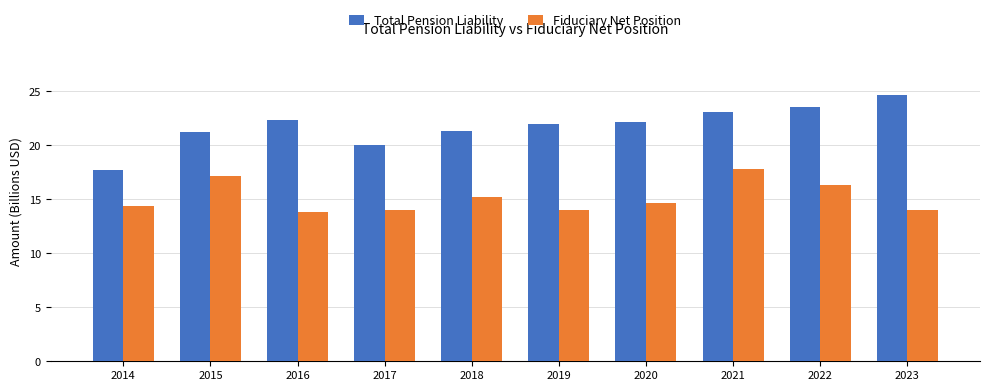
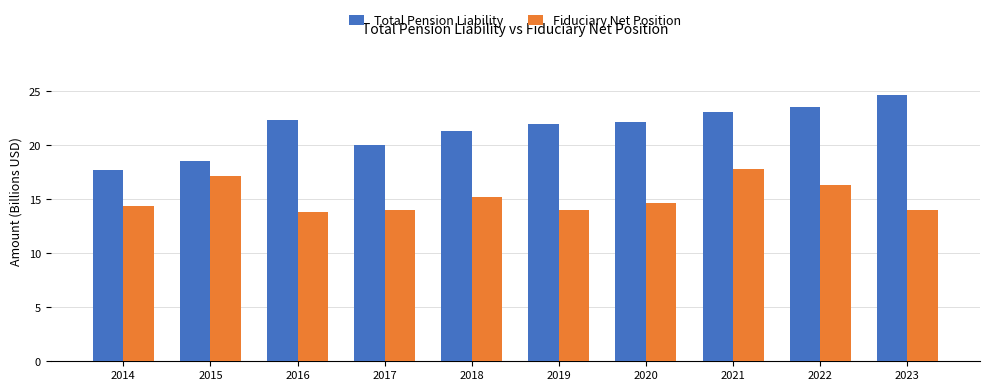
  {
    "Total Pension Liability": {
      "2014": 17.7,
-     "2015": 21.3,
+     "2015": 18.5,
      "2016": 22.4,
      "2017": 20.1,
      "2018": 21.4,
      "2019": 22.0,
      "2020": 22.1,
      "2021": 23.1,
      "2022": 23.6,
      "2023": 24.7
    },
    "Fiduciary Net Position": {
      "2014": 14.4,
      "2015": 17.1,
      "2016": 13.8,
      "2017": 14.0,
      "2018": 15.2,
      "2019": 14.0,
      "2020": 14.7,
      "2021": 17.8,
      "2022": 16.4,
      "2023": 14.0
    }
  }
